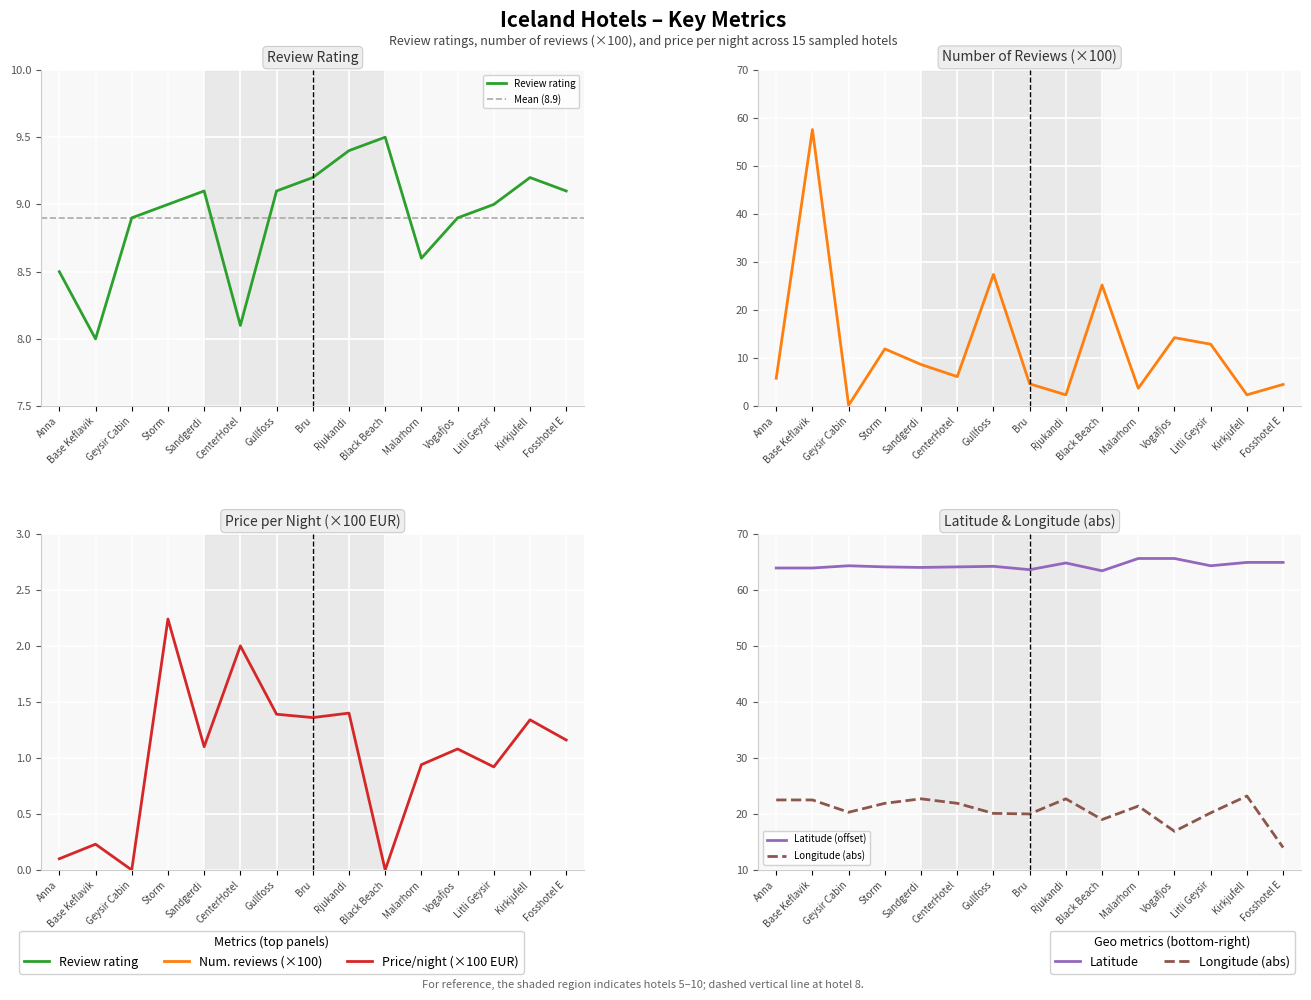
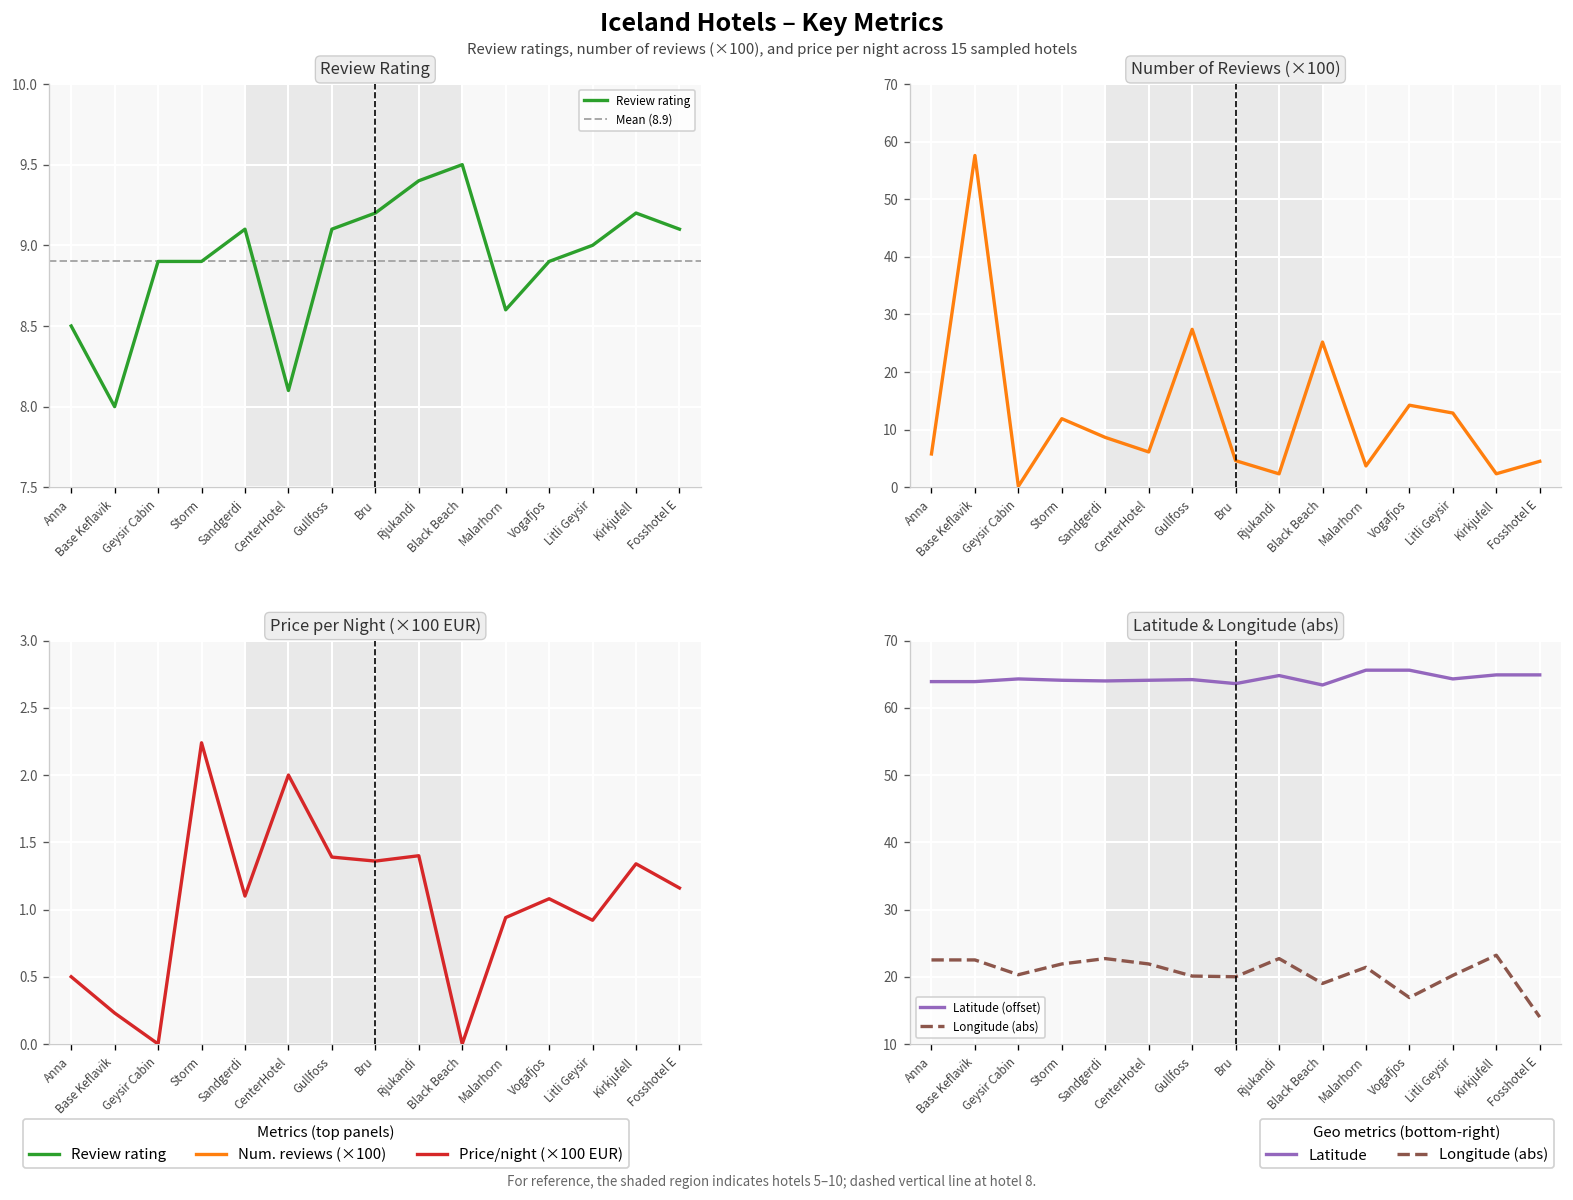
  {
    "Review Rating": {
      "Anna": 8.5,
      "Base Keflavik": 8.0,
      "Geysir Cabin": 8.9,
-     "Storm": 9.0,
+     "Storm": 8.9,
      "Sandgerdi": 9.1,
      "CenterHotel": 8.1,
      "Gullfoss": 9.1,
      "Bru": 9.2,
      "Rjukandi": 9.4,
      "Black Beach": 9.5,
      "Malarhorn": 8.6,
      "Vogafjos": 8.9,
      "Litli Geysir": 9.0,
      "Kirkjufell": 9.2,
      "Fosshotel E": 9.1
    },
    "Number of Reviews (×100)": {
      "Anna": 6,
      "Base Keflavik": 58,
      "Geysir Cabin": 0,
      "Storm": 12,
      "Sandgerdi": 9,
      "CenterHotel": 6,
      "Gullfoss": 27,
      "Bru": 5,
      "Rjukandi": 2,
      "Black Beach": 25,
      "Malarhorn": 4,
      "Vogafjos": 14,
      "Litli Geysir": 13,
      "Kirkjufell": 2,
      "Fosshotel E": 5
    },
    "Price per Night (×100 EUR)": {
-     "Anna": 0.1,
+     "Anna": 0.5,
      "Base Keflavik": 0.23,
      "Geysir Cabin": 0.0,
      "Storm": 2.24,
      "Sandgerdi": 1.1,
      "CenterHotel": 2.0,
      "Gullfoss": 1.4,
      "Bru": 1.36,
      "Rjukandi": 1.4,
      "Black Beach": 0.0,
      "Malarhorn": 0.94,
      "Vogafjos": 1.1,
      "Litli Geysir": 0.9,
      "Kirkjufell": 1.34,
      "Fosshotel E": 1.16
    },
    "Latitude & Longitude (abs)": {
      "Latitude (offset)": {
        "Anna": 64,
        "Base Keflavik": 64,
        "Geysir Cabin": 64,
        "Storm": 64,
        "Sandgerdi": 64,
        "CenterHotel": 64,
        "Gullfoss": 64,
        "Bru": 64,
        "Rjukandi": 65,
        "Black Beach": 63,
        "Malarhorn": 66,
        "Vogafjos": 66,
        "Litli Geysir": 64,
        "Kirkjufell": 65,
        "Fosshotel E": 65
      },
      "Longitude (abs)": {
        "Anna": 23,
        "Base Keflavik": 23,
        "Geysir Cabin": 20,
        "Storm": 22,
        "Sandgerdi": 23,
        "CenterHotel": 22,
        "Gullfoss": 20,
        "Bru": 20,
        "Rjukandi": 23,
        "Black Beach": 19,
        "Malarhorn": 21,
        "Vogafjos": 17,
        "Litli Geysir": 20,
        "Kirkjufell": 23,
        "Fosshotel E": 14
      }
    }
  }
